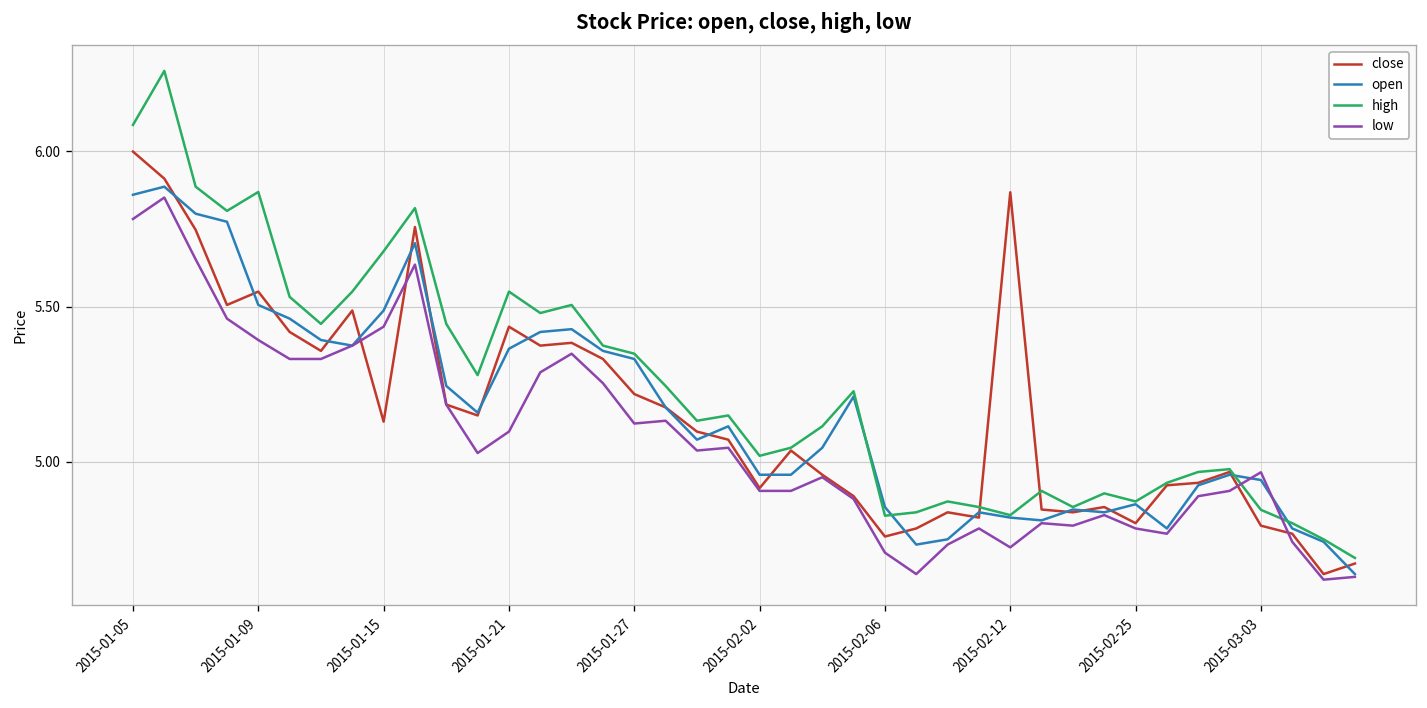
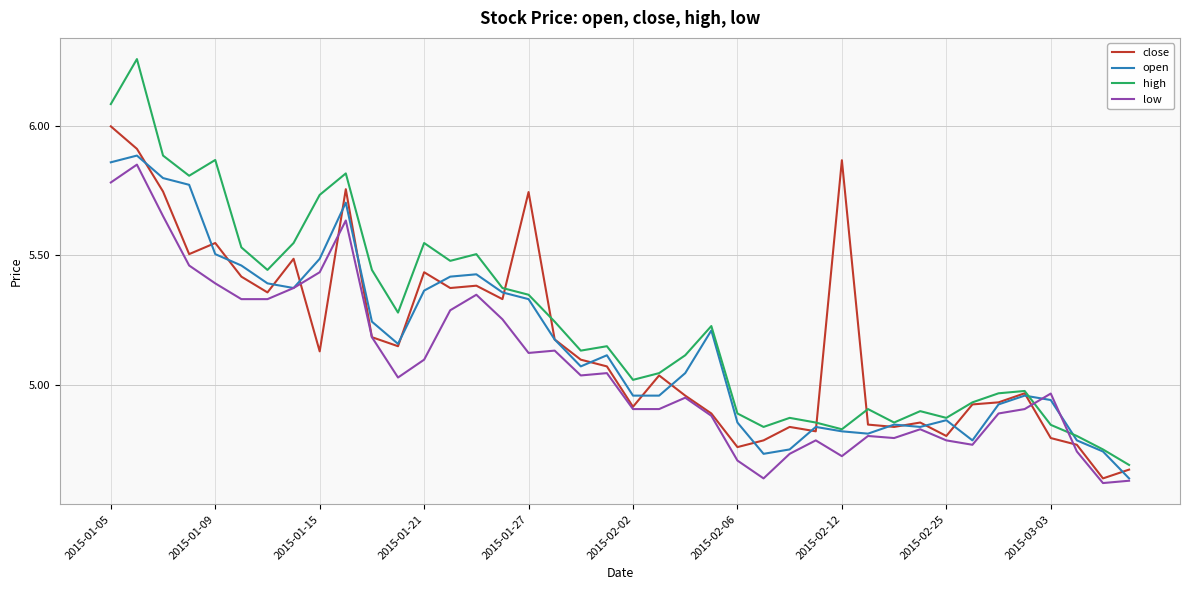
  {
    "close": {
      "2015-01-05": 6.00,
      "2015-01-09": 5.55,
      "2015-01-15": 5.13,
      "2015-01-21": 5.44,
-     "2015-01-27": 5.22,
+     "2015-01-27": 5.75,
      "2015-02-06": 4.76,
      "2015-02-12": 5.87,
      "2015-02-25": 4.80,
      "2015-03-03": 4.79
    },
    "open": {
      "2015-01-05": 5.86,
      "2015-01-09": 5.51,
      "2015-01-15": 5.49,
      "2015-01-21": 5.36,
      "2015-01-27": 5.33,
      "2015-02-02": 4.96,
      "2015-02-06": 4.85,
      "2015-03-03": 4.94
    },
    "high": {
      "2015-01-05": 6.09,
      "2015-01-09": 5.87,
-     "2015-01-15": 5.68,
+     "2015-01-15": 5.73,
      "2015-01-21": 5.55,
      "2015-01-27": 5.35,
      "2015-02-02": 5.02,
-     "2015-02-06": 4.83,
+     "2015-02-06": 4.89,
      "2015-03-03": 4.85
    },
    "low": {
      "2015-01-05": 5.78,
      "2015-01-09": 5.39,
      "2015-01-15": 5.44,
      "2015-01-21": 5.10,
      "2015-01-27": 5.12,
      "2015-02-06": 4.71,
      "2015-02-12": 4.72,
      "2015-02-25": 4.79,
      "2015-03-03": 4.97
    }
  }
